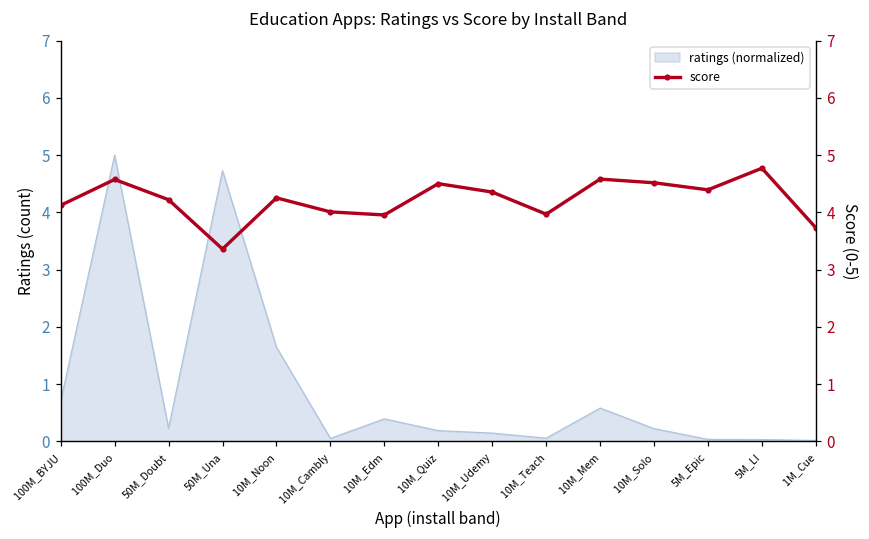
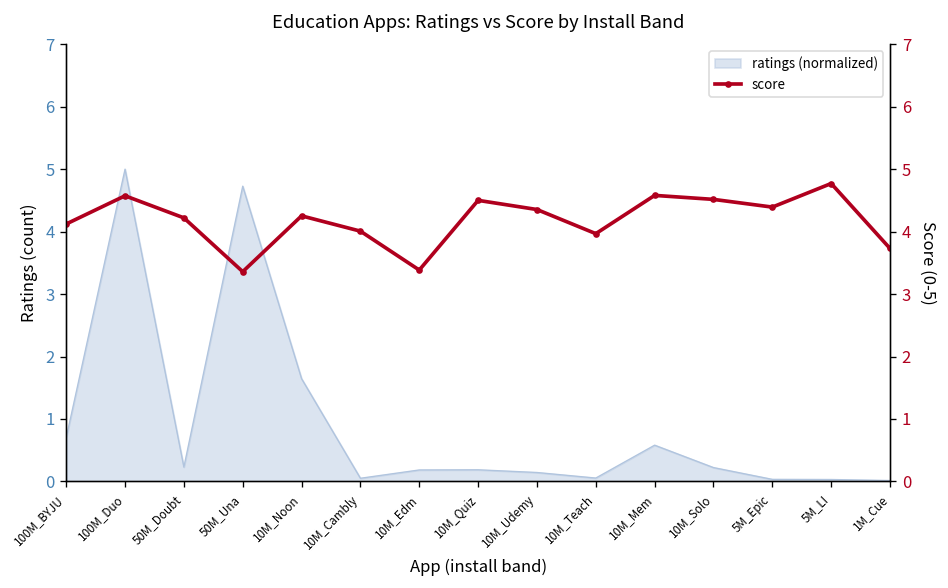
  {
    "ratings (normalized)": {
      "100M_BYJU": 0.7,
      "100M_Duo": 5.0,
      "50M_Doubt": 0.2,
      "50M_Una": 4.7,
      "10M_Noon": 1.6,
      "10M_Cambly": 0.1,
-     "10M_Edm": 0.4,
+     "10M_Edm": 0.2,
      "10M_Quiz": 0.2,
      "10M_Udemy": 0.1,
      "10M_Teach": 0.1,
      "10M_Mem": 0.6,
      "10M_Solo": 0.2,
      "5M_Epic": 0.0,
      "5M_LI": 0.0,
      "1M_Cue": 0.0
    },
    "score": {
      "100M_BYJU": 4.1,
      "100M_Duo": 4.6,
      "50M_Doubt": 4.2,
      "50M_Una": 3.4,
      "10M_Noon": 4.3,
      "10M_Cambly": 4.0,
-     "10M_Edm": 4.0,
+     "10M_Edm": 3.4,
      "10M_Quiz": 4.5,
      "10M_Udemy": 4.4,
      "10M_Teach": 4.0,
      "10M_Mem": 4.6,
      "10M_Solo": 4.5,
      "5M_Epic": 4.4,
      "5M_LI": 4.8,
      "1M_Cue": 3.7
    }
  }
